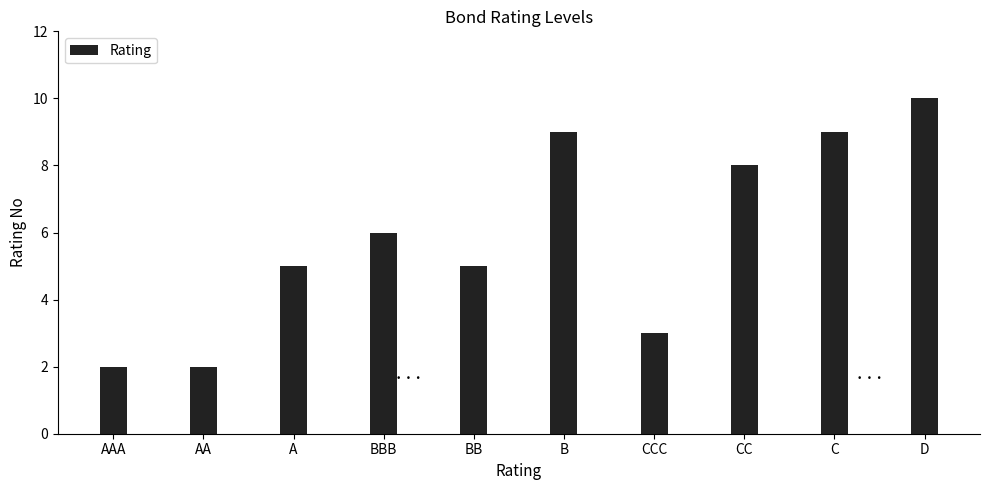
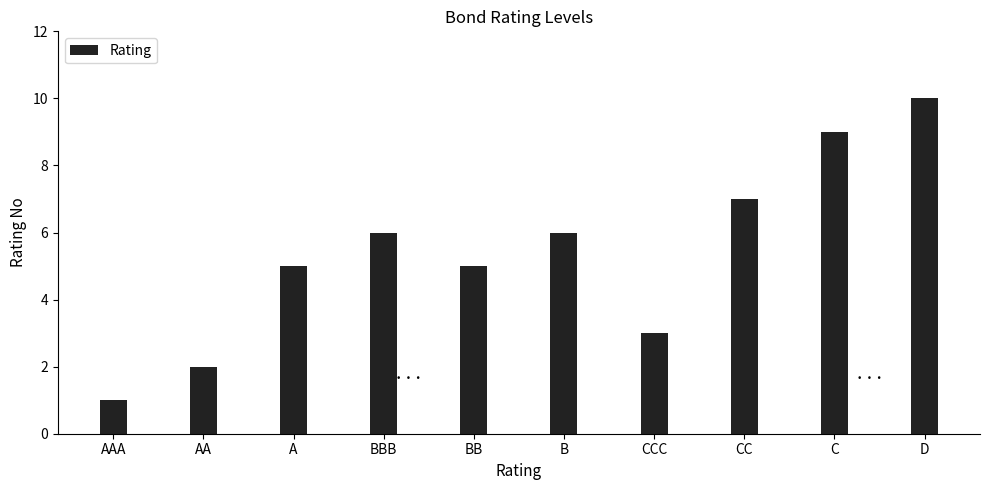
  {
-   "AAA": 2,
+   "AAA": 1,
    "AA": 2,
    "A": 5,
    "BBB": 6,
    "BB": 5,
-   "B": 9,
+   "B": 6,
    "CCC": 3,
-   "CC": 8,
+   "CC": 7,
    "C": 9,
    "D": 10
  }
